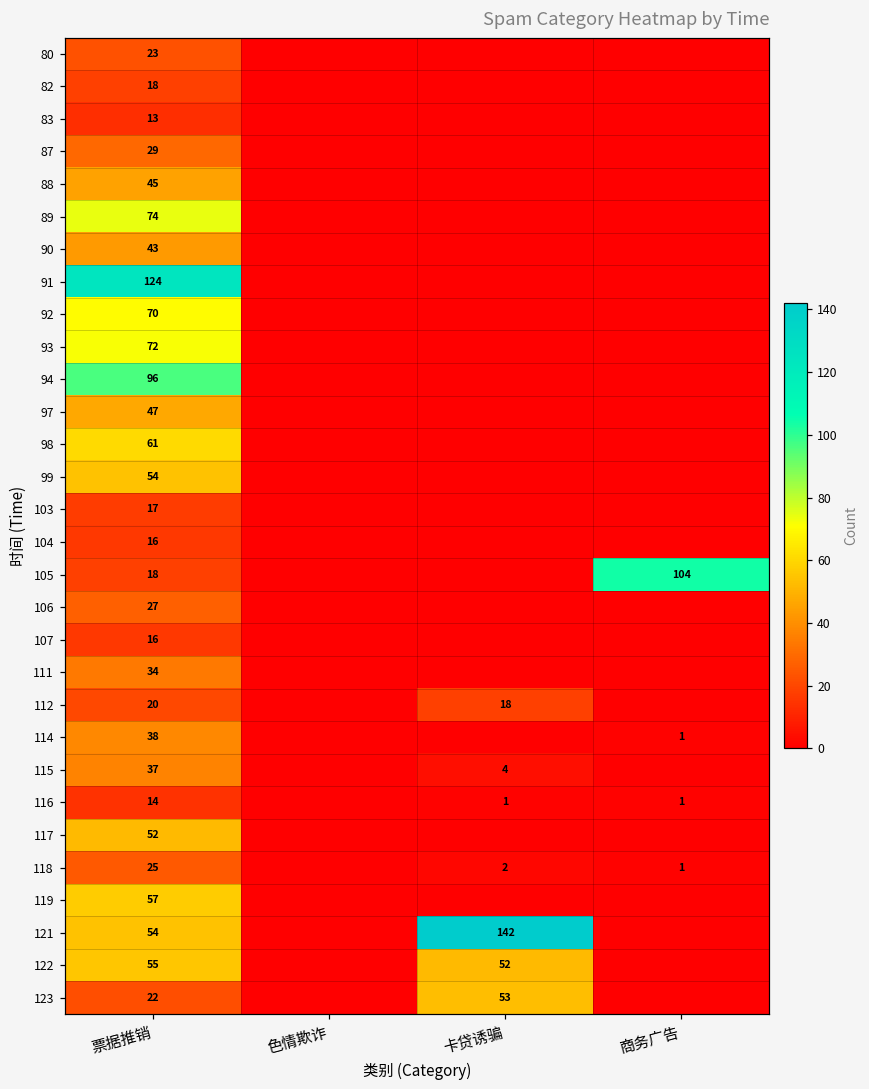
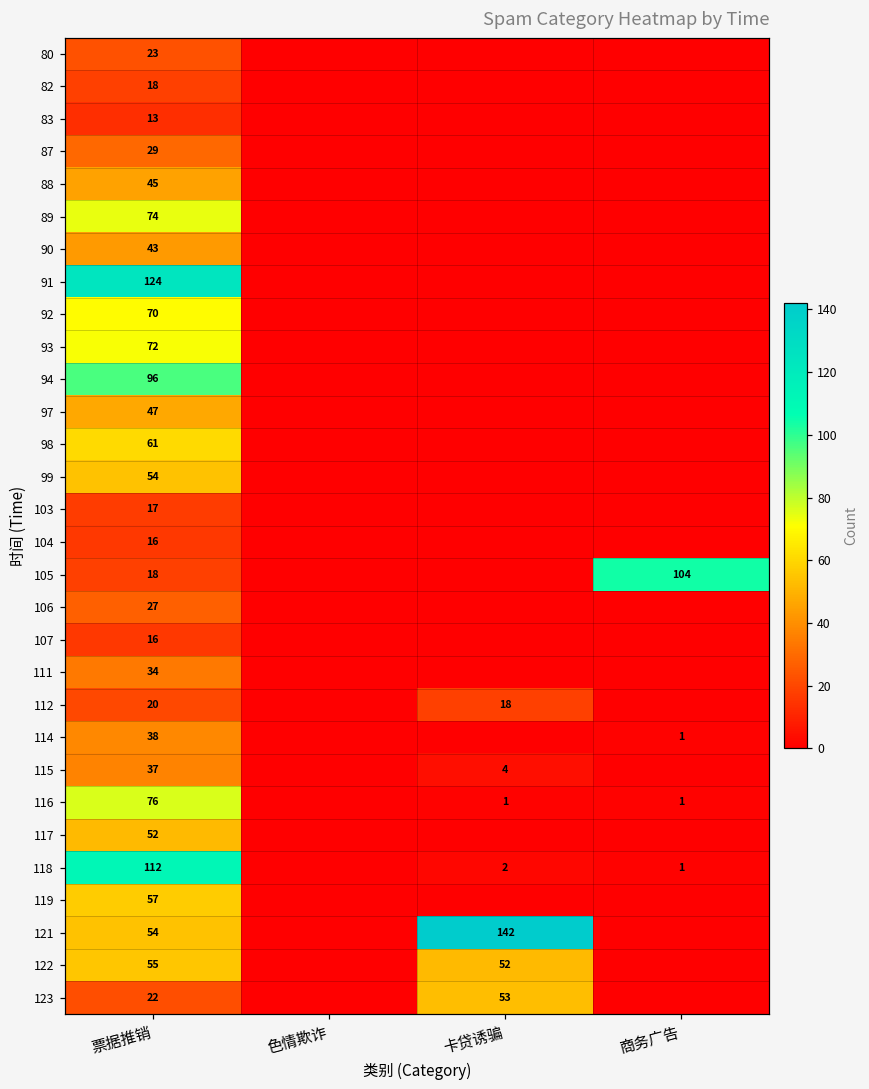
  {
    "80": {
      "票据推销": 23
    },
    "82": {
      "票据推销": 18
    },
    "83": {
      "票据推销": 13
    },
    "87": {
      "票据推销": 29
    },
    "88": {
      "票据推销": 45
    },
    "89": {
      "票据推销": 74
    },
    "90": {
      "票据推销": 43
    },
    "91": {
      "票据推销": 124
    },
    "92": {
      "票据推销": 70
    },
    "93": {
      "票据推销": 72
    },
    "94": {
      "票据推销": 96
    },
    "97": {
      "票据推销": 47
    },
    "98": {
      "票据推销": 61
    },
    "99": {
      "票据推销": 54
    },
    "103": {
      "票据推销": 17
    },
    "104": {
      "票据推销": 16
    },
    "105": {
      "票据推销": 18,
      "商务广告": 104
    },
    "106": {
      "票据推销": 27
    },
    "107": {
      "票据推销": 16
    },
    "111": {
      "票据推销": 34
    },
    "112": {
      "票据推销": 20,
      "卡贷诱骗": 18
    },
    "114": {
      "票据推销": 38,
      "商务广告": 1
    },
    "115": {
      "票据推销": 37,
      "卡贷诱骗": 4
    },
    "116": {
-     "票据推销": 14,
+     "票据推销": 76,
      "卡贷诱骗": 1,
      "商务广告": 1
    },
    "117": {
      "票据推销": 52
    },
    "118": {
-     "票据推销": 25,
+     "票据推销": 112,
      "卡贷诱骗": 2,
      "商务广告": 1
    },
    "119": {
      "票据推销": 57
    },
    "121": {
      "票据推销": 54,
      "卡贷诱骗": 142
    },
    "122": {
      "票据推销": 55,
      "卡贷诱骗": 52
    },
    "123": {
      "票据推销": 22,
      "卡贷诱骗": 53
    }
  }
